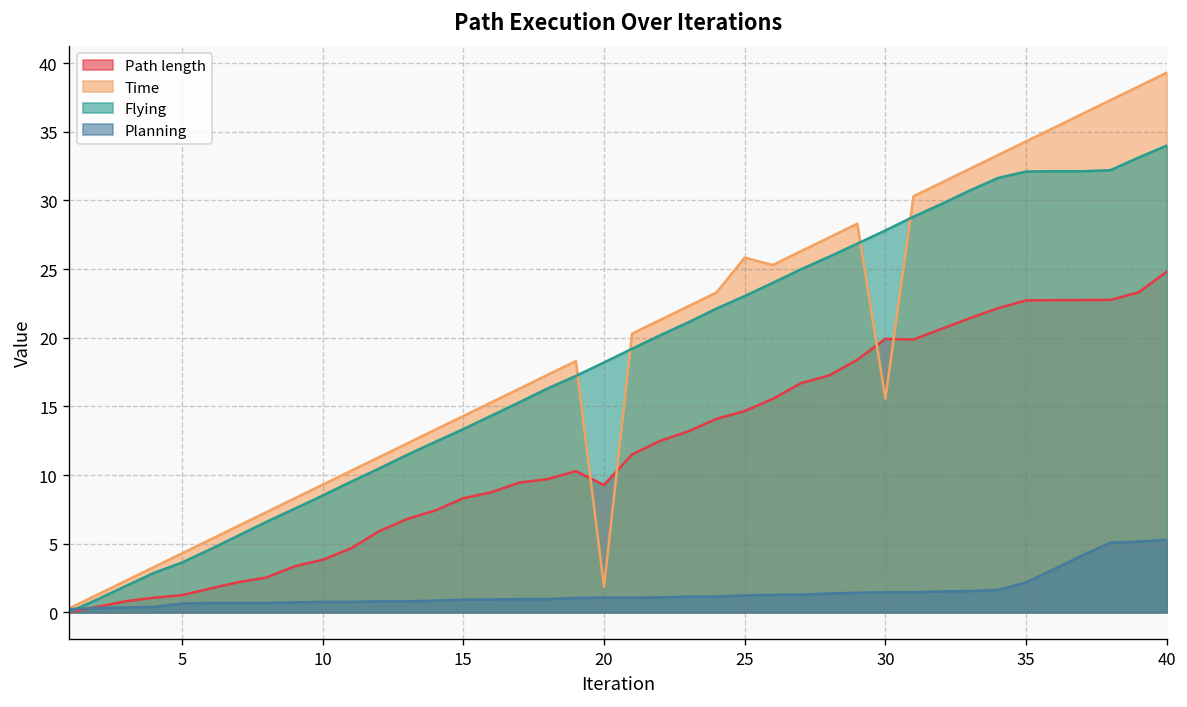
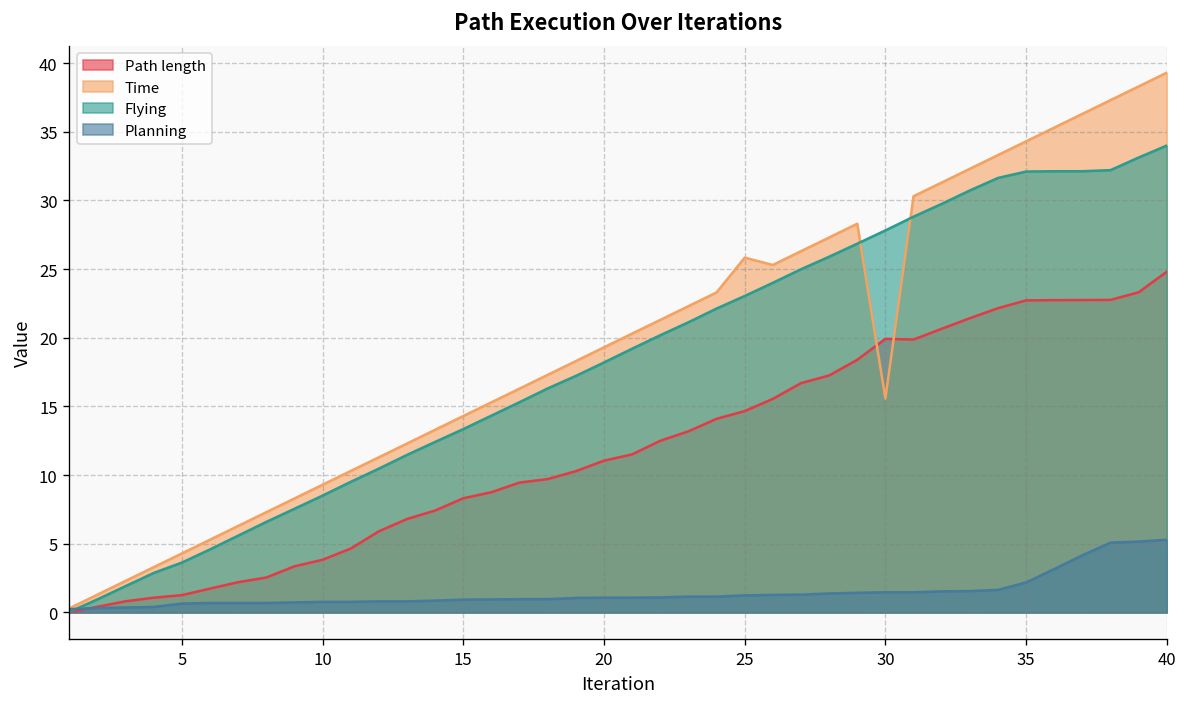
  {
    "Path length": {
      "5": 1.3,
      "10": 3.8,
      "15": 8.3,
-     "20": 9.3,
+     "20": 11.1,
      "25": 14.7,
      "30": 19.9,
      "35": 22.7,
      "40": 24.8
    },
    "Time": {
      "5": 4.3,
      "10": 9.3,
      "15": 14.3,
-     "20": 1.9,
+     "20": 19.3,
      "25": 25.8,
      "30": 15.6,
      "35": 34.3,
      "40": 39.3
    }
  }
